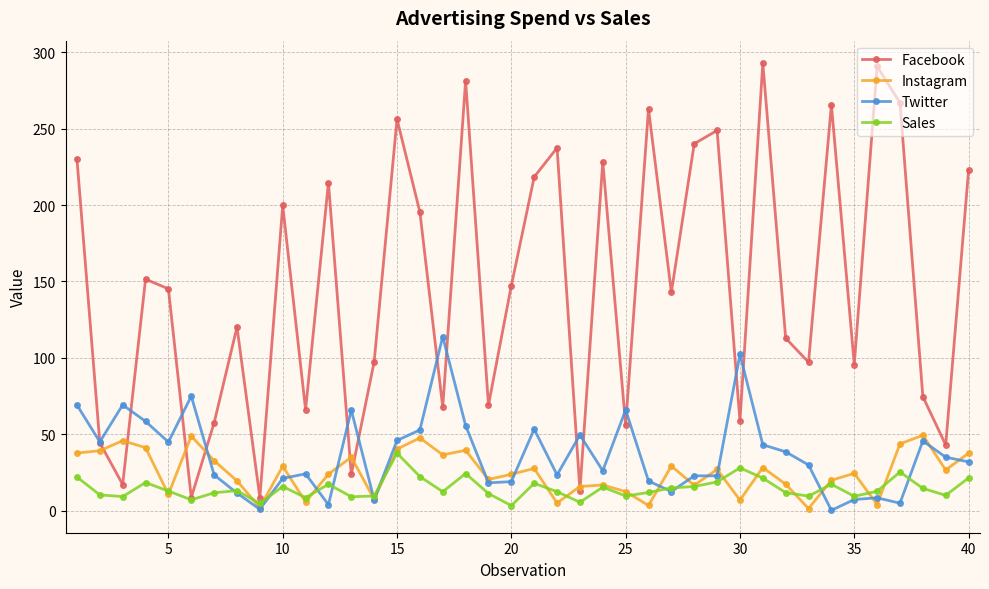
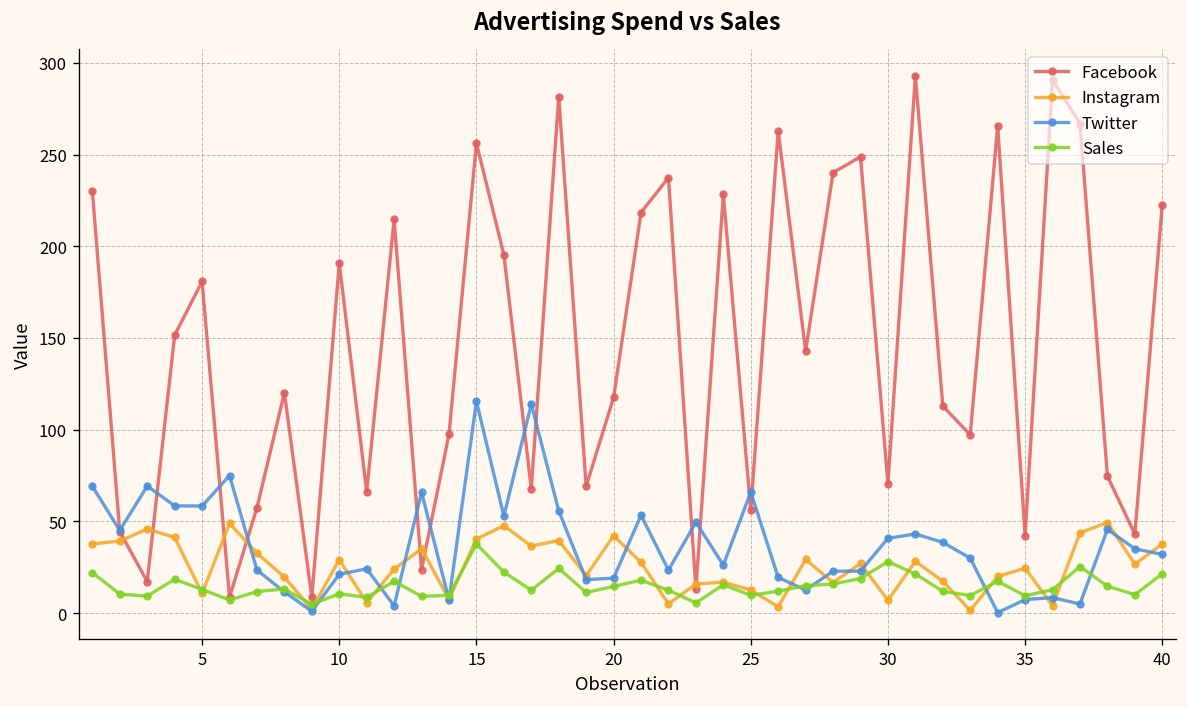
  {
    "Facebook": {
-     "5": 145,
-     "10": 200,
+     "5": 181,
+     "10": 191,
      "15": 256,
-     "20": 147,
+     "20": 118,
      "25": 56,
-     "30": 59,
-     "35": 96,
+     "30": 71,
+     "35": 42,
      "40": 223
    },
    "Instagram": {
      "5": 11,
      "10": 29,
      "15": 40,
-     "20": 24,
+     "20": 42,
      "25": 13,
      "30": 7,
      "35": 25,
      "40": 38
    },
    "Twitter": {
-     "5": 45,
+     "5": 58,
      "10": 21,
-     "15": 46,
+     "15": 116,
      "20": 19,
      "25": 66,
-     "30": 102,
+     "30": 41,
      "35": 7,
      "40": 32
    },
    "Sales": {
      "5": 13,
-     "10": 16,
+     "10": 11,
      "15": 38,
-     "20": 3,
+     "20": 15,
      "25": 10,
      "30": 28,
      "35": 10,
      "40": 22
    }
  }
